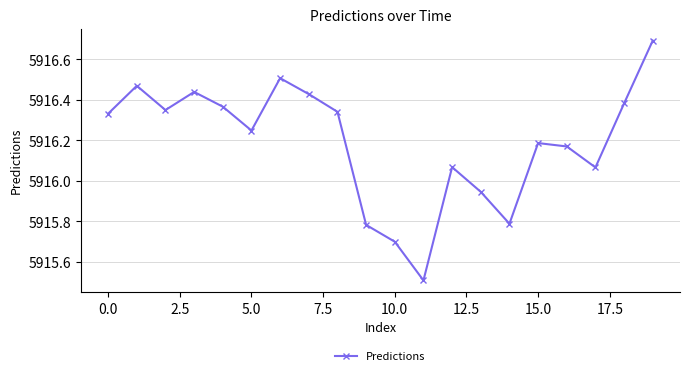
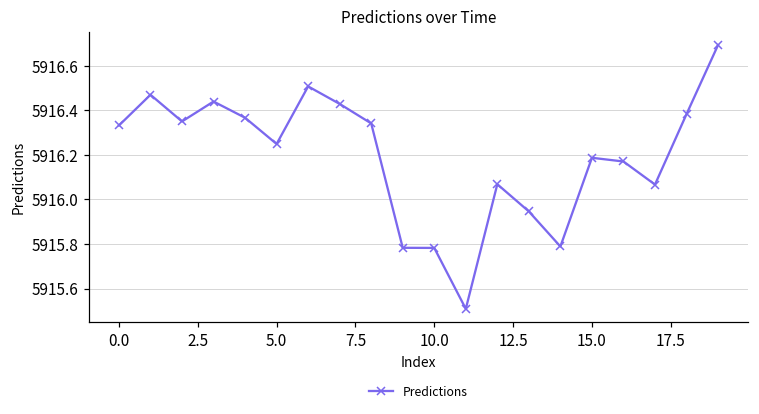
  {
    "0.0": 5916.33,
    "5.0": 5916.25,
-   "10.0": 5915.70,
+   "10.0": 5915.78,
    "15.0": 5916.19
  }
